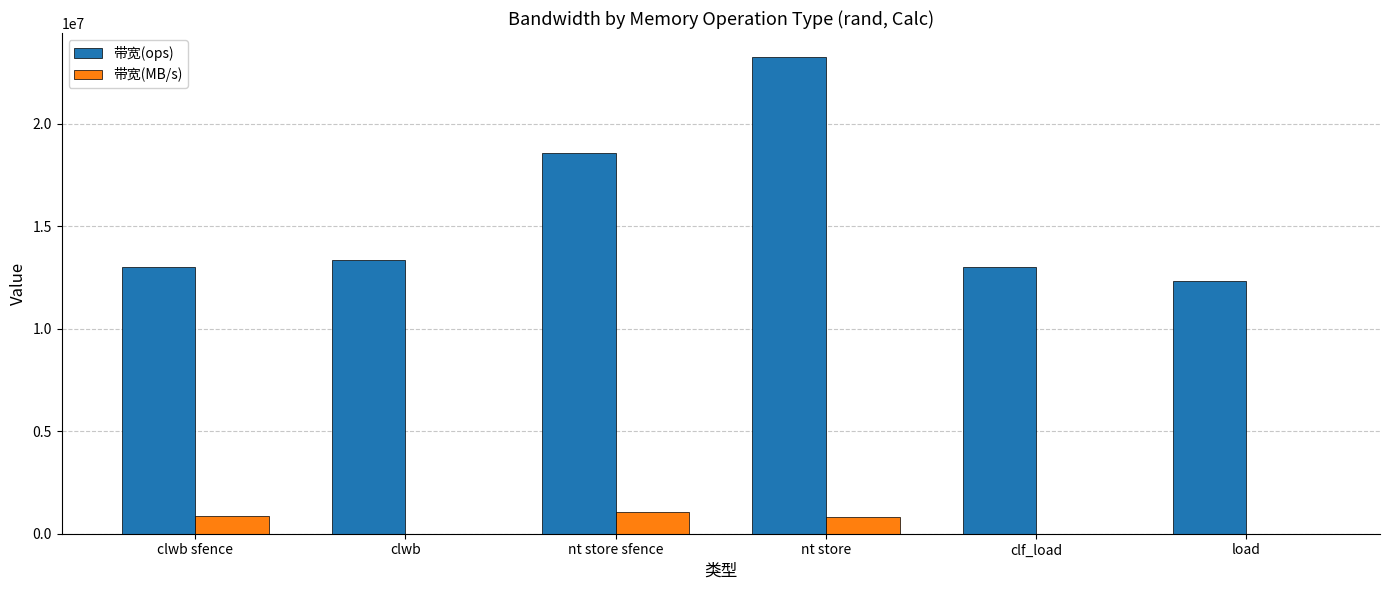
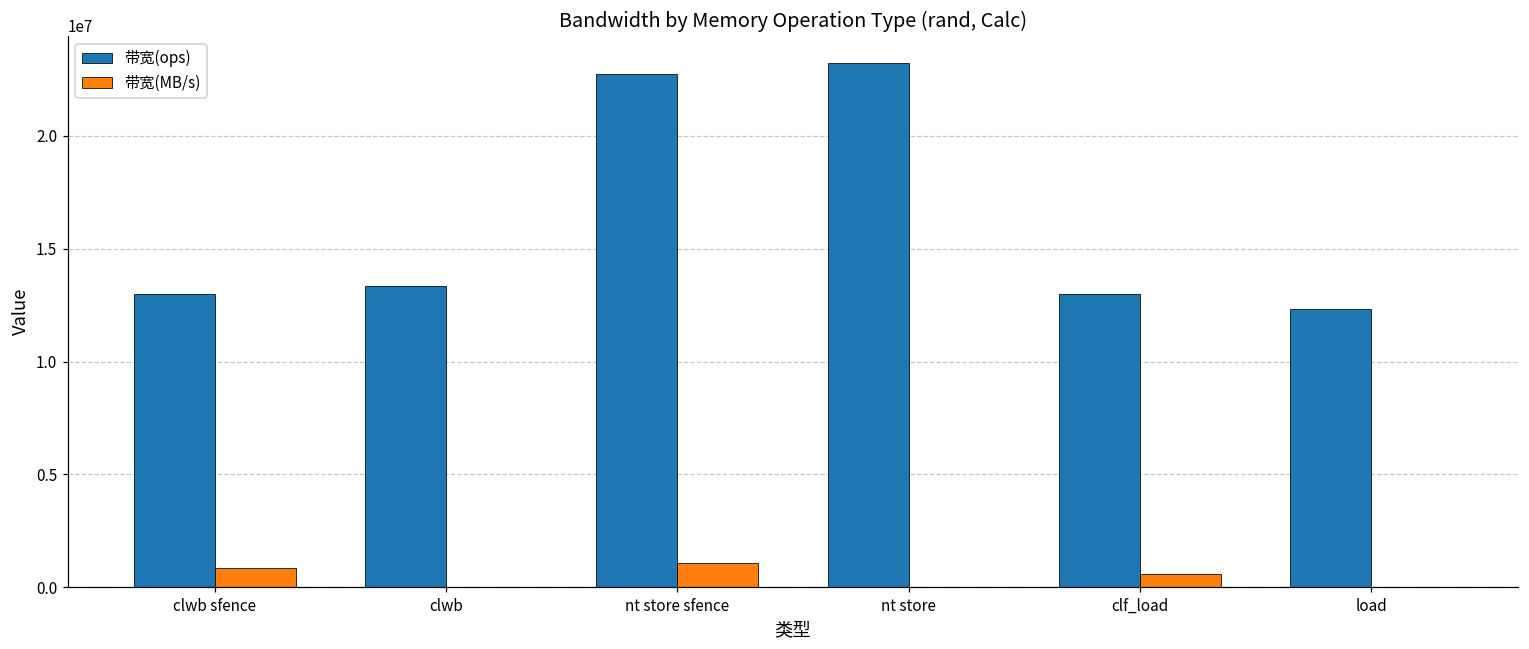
  {
    "带宽(ops)": {
      "clwb sfence": 13000000,
      "clwb": 13300000,
-     "nt store sfence": 18600000,
+     "nt store sfence": 22700000,
      "nt store": 23300000,
      "clf_load": 13000000,
      "load": 12300000
    },
    "带宽(MB/s)": {
      "clwb sfence": 900000,
      "nt store sfence": 1100000,
-     "nt store": 800000,
-     "clf_load": 0
+     "nt store": 0,
+     "clf_load": 600000
    }
  }
